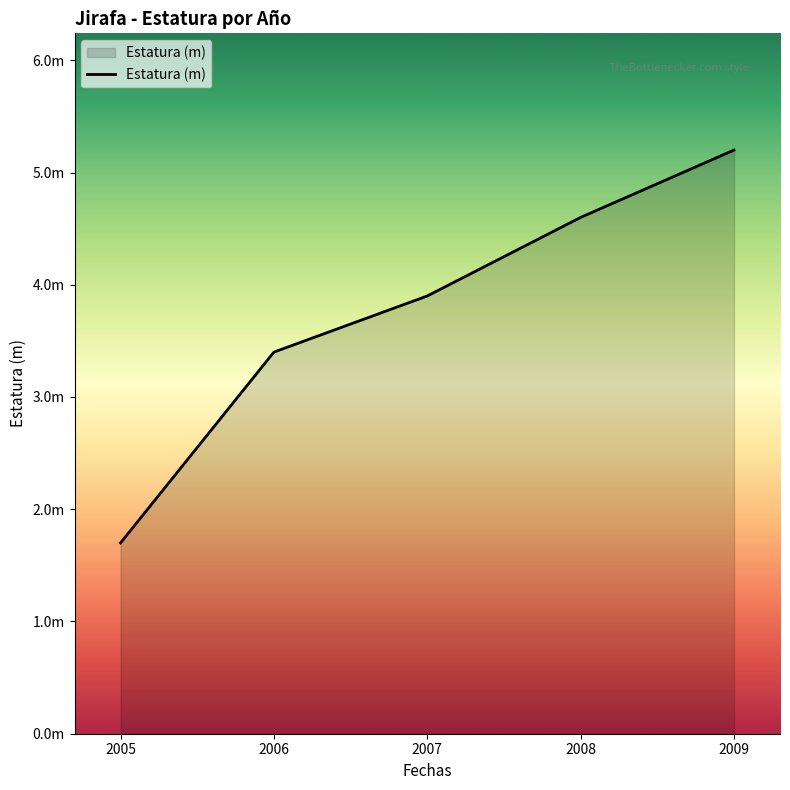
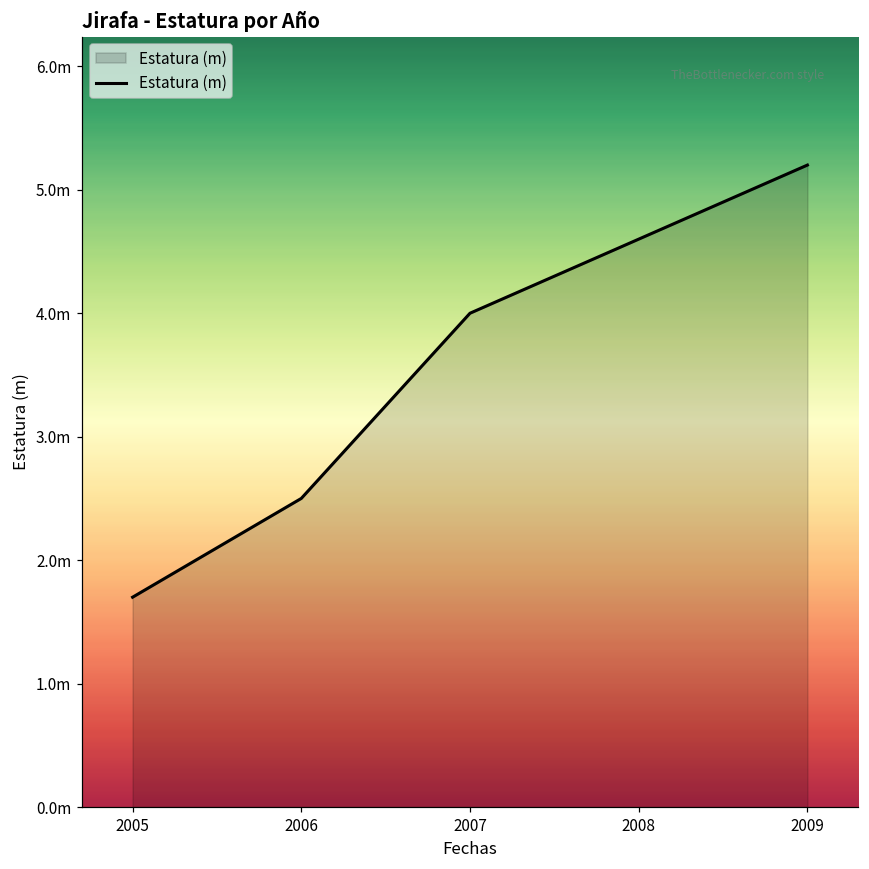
  {
    "2005": "1.7m",
-   "2006": "3.4m",
-   "2007": "3.9m",
+   "2006": "2.5m",
+   "2007": "4.0m",
    "2008": "4.6m",
    "2009": "5.2m"
  }
